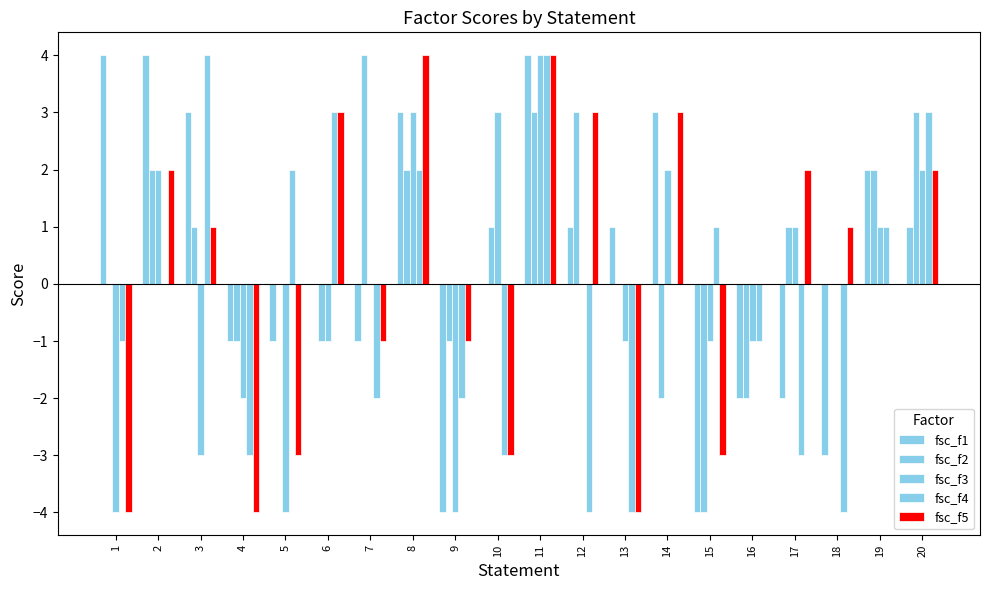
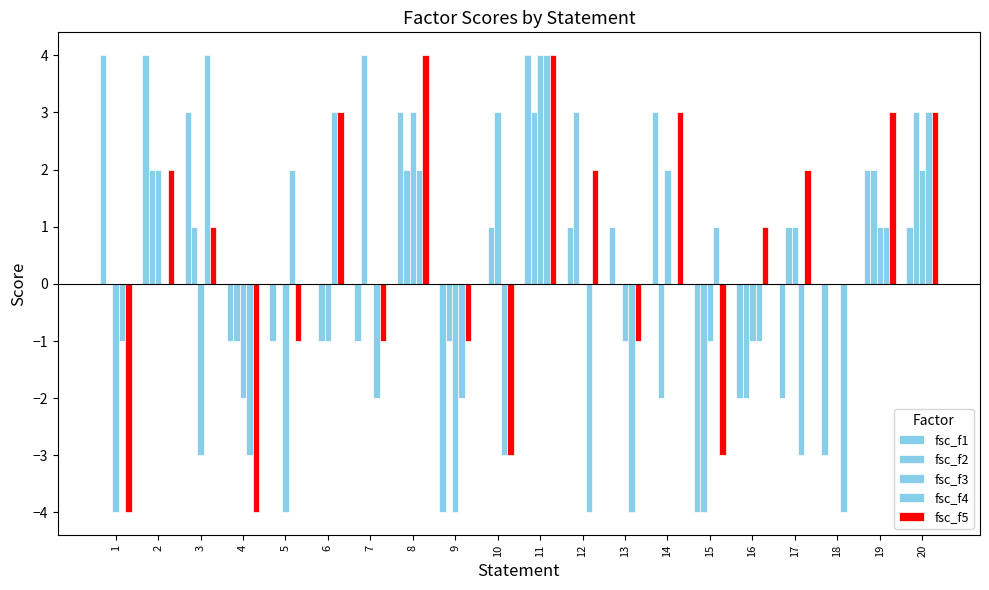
  {
    "fsc_f5": {
      "1": -4,
      "2": 2,
      "3": 1,
      "4": -4,
-     "5": -3,
+     "5": -1,
      "6": 3,
      "7": -1,
      "8": 4,
      "9": -1,
      "10": -3,
      "11": 4,
-     "12": 3,
-     "13": -4,
+     "12": 2,
+     "13": -1,
      "14": 3,
      "15": -3,
-     "16": 0,
+     "16": 1,
      "17": 2,
-     "18": 1,
-     "19": 0,
-     "20": 2
+     "18": 0,
+     "19": 3,
+     "20": 3
    }
  }
